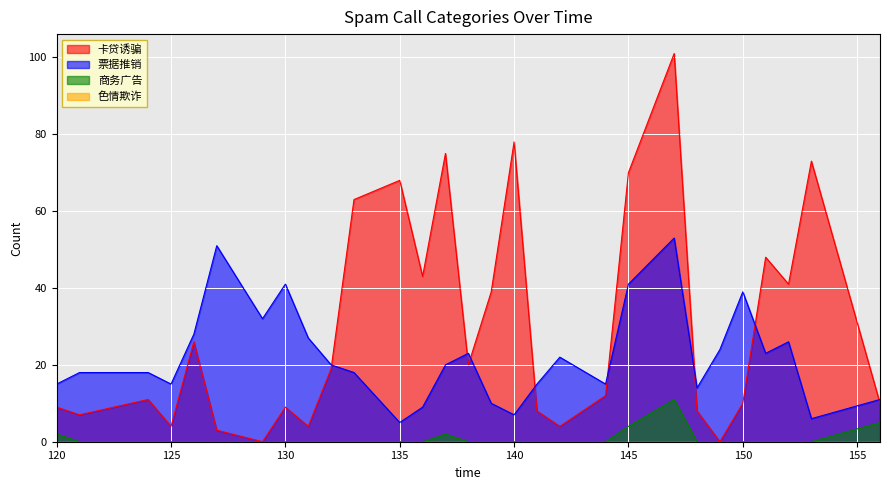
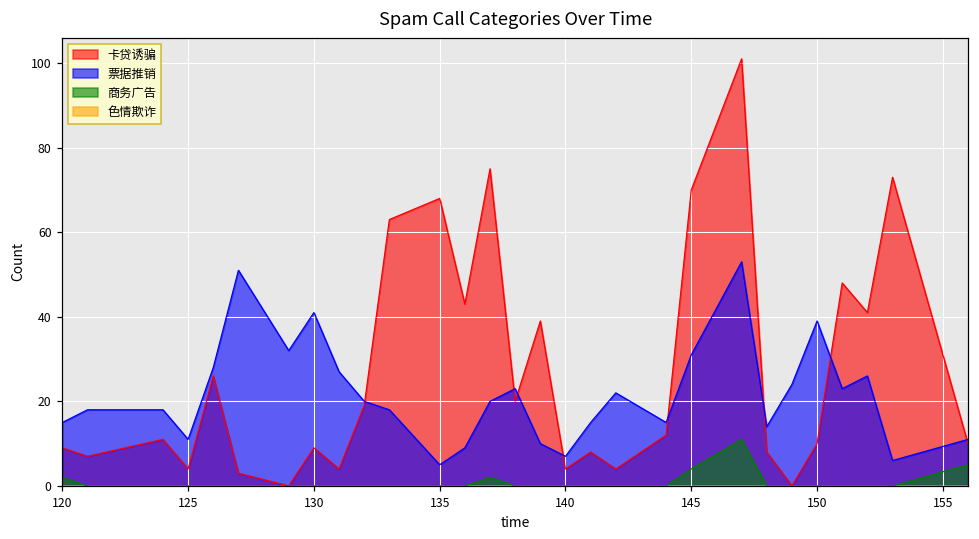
  {
    "卡贷诱骗": {
      "120": 9,
      "125": 4,
      "130": 9,
      "135": 68,
-     "140": 78,
+     "140": 4,
      "145": 70,
      "150": 10
    },
    "票据推销": {
      "120": 15,
-     "125": 15,
+     "125": 11,
      "130": 41,
      "135": 5,
      "140": 7,
-     "145": 41,
+     "145": 31,
      "150": 39
    },
    "商务广告": {
      "120": 2,
      "145": 4
    },
    "色情欺诈": {
      "120": 0,
      "145": 0
    }
  }
